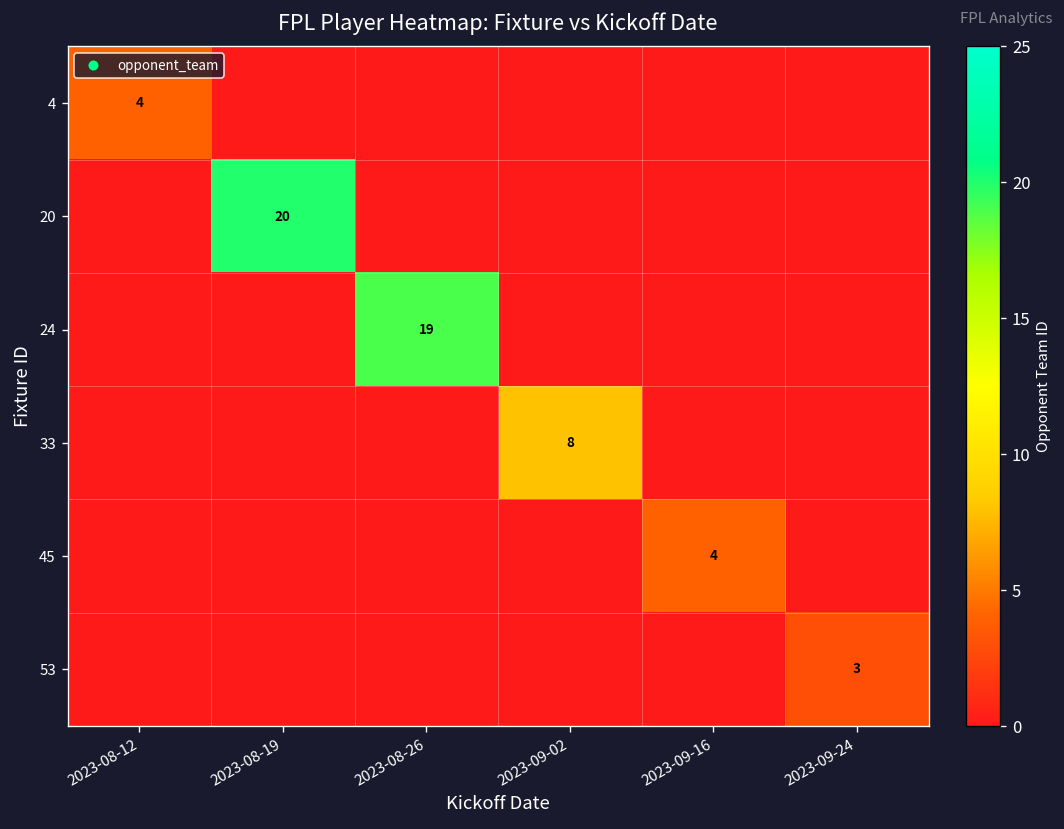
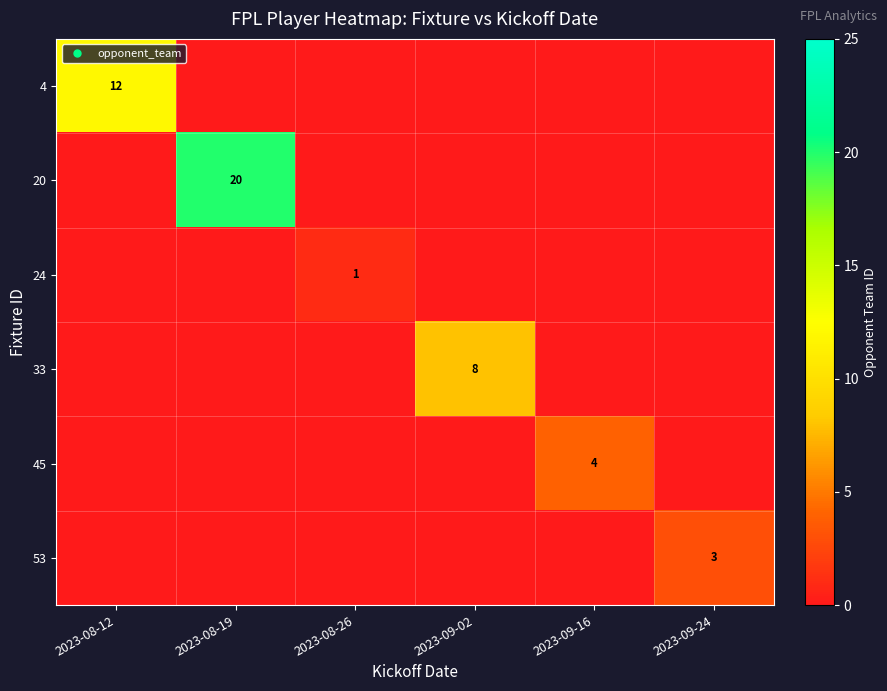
  {
    "4": {
-     "2023-08-12": 4
+     "2023-08-12": 12
    },
    "20": {
      "2023-08-19": 20
    },
    "24": {
-     "2023-08-26": 19
+     "2023-08-26": 1
    },
    "33": {
      "2023-09-02": 8
    },
    "45": {
      "2023-09-16": 4
    },
    "53": {
      "2023-09-24": 3
    }
  }
